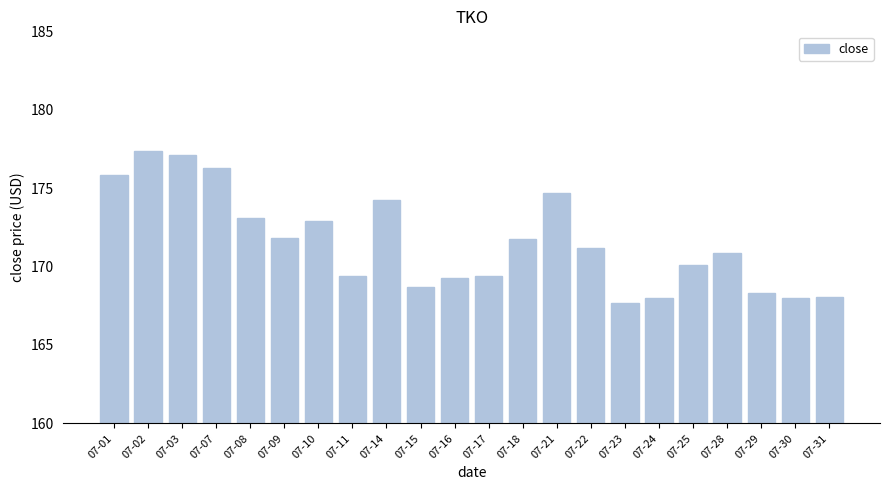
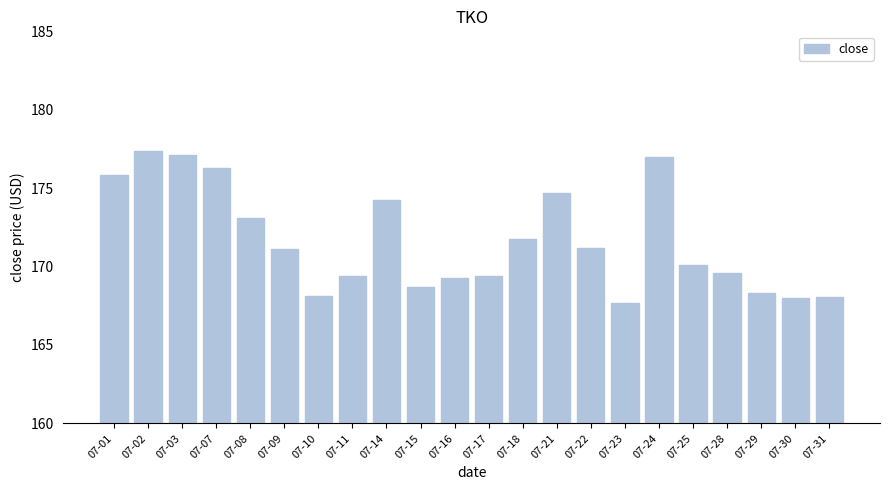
  {
    "07-01": 175.8,
    "07-02": 177.4,
    "07-03": 177.1,
    "07-07": 176.3,
    "07-08": 173.1,
-   "07-09": 171.8,
-   "07-10": 172.9,
+   "07-09": 171.1,
+   "07-10": 168.1,
    "07-11": 169.4,
    "07-14": 174.3,
    "07-15": 168.7,
    "07-16": 169.2,
    "07-17": 169.4,
    "07-18": 171.8,
    "07-21": 174.7,
    "07-22": 171.2,
    "07-23": 167.7,
-   "07-24": 168.0,
+   "07-24": 177.0,
    "07-25": 170.1,
-   "07-28": 170.9,
+   "07-28": 169.6,
    "07-29": 168.3,
    "07-30": 168.0,
    "07-31": 168.1
  }
